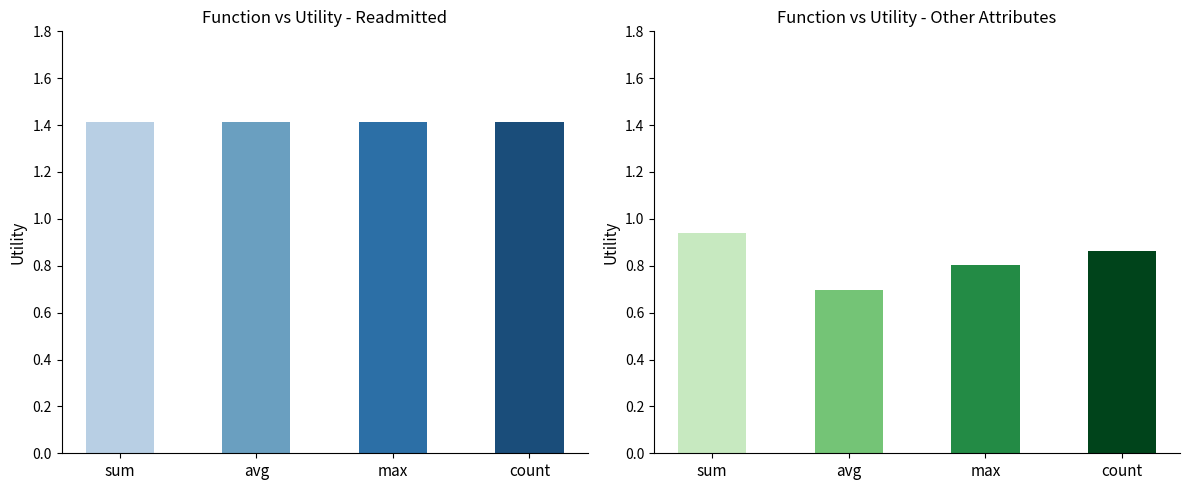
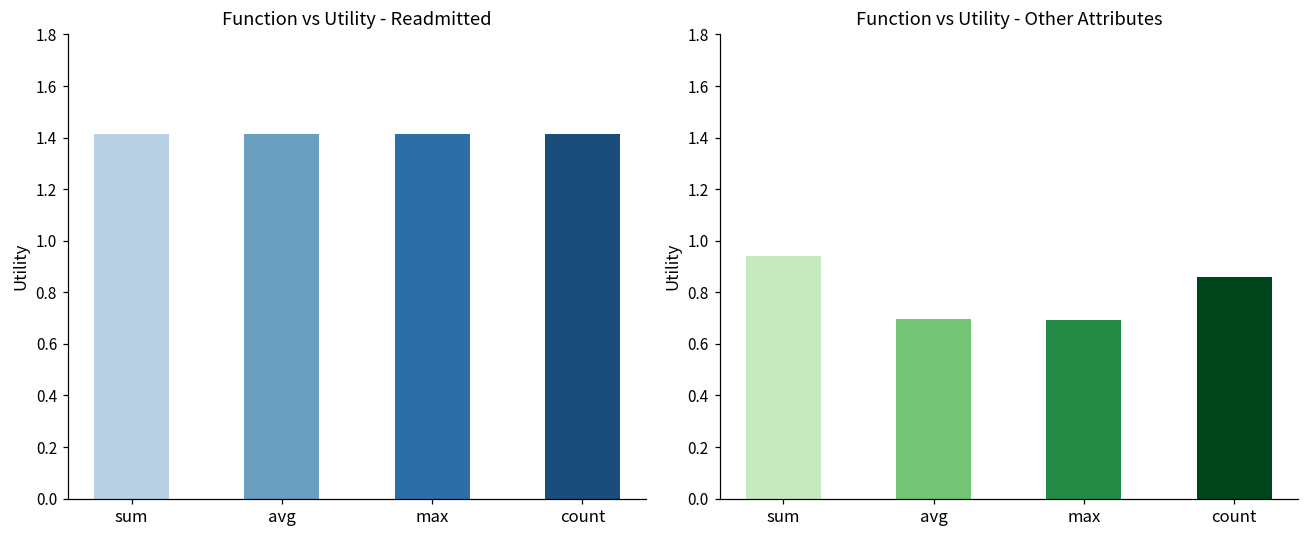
  {
    "Function vs Utility - Readmitted": {
      "sum": 1.41,
      "avg": 1.41,
      "max": 1.41,
      "count": 1.41
    },
    "Function vs Utility - Other Attributes": {
      "sum": 0.94,
      "avg": 0.70,
-     "max": 0.80,
+     "max": 0.69,
      "count": 0.86
    }
  }
